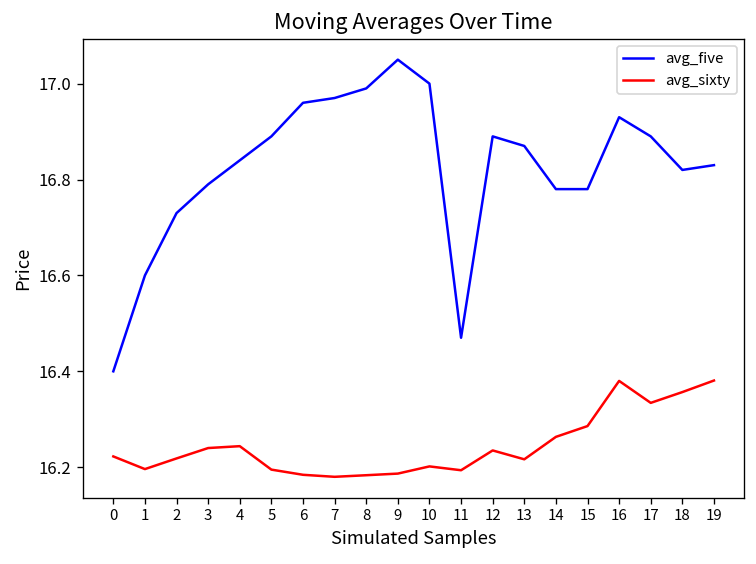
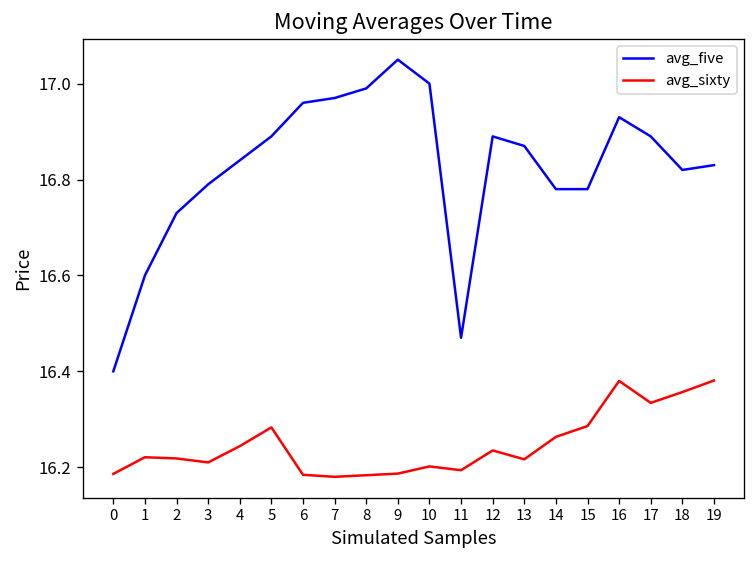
  {
    "avg_five": {
      "0": 16.40,
      "1": 16.60,
      "2": 16.73,
      "3": 16.79,
      "4": 16.84,
      "5": 16.89,
      "6": 16.96,
      "7": 16.97,
      "8": 16.99,
      "9": 17.05,
      "10": 17.00,
      "11": 16.47,
      "12": 16.89,
      "13": 16.87,
      "14": 16.78,
      "15": 16.78,
      "16": 16.93,
      "17": 16.89,
      "18": 16.82,
      "19": 16.83
    },
    "avg_sixty": {
-     "0": 16.22,
-     "1": 16.20,
+     "0": 16.19,
+     "1": 16.22,
      "2": 16.22,
-     "3": 16.24,
+     "3": 16.21,
      "4": 16.24,
-     "5": 16.20,
+     "5": 16.28,
      "6": 16.18,
      "7": 16.18,
      "8": 16.18,
      "9": 16.19,
      "10": 16.20,
      "11": 16.19,
      "12": 16.24,
      "13": 16.22,
      "14": 16.26,
      "15": 16.29,
      "16": 16.38,
      "17": 16.33,
      "18": 16.36,
      "19": 16.38
    }
  }
